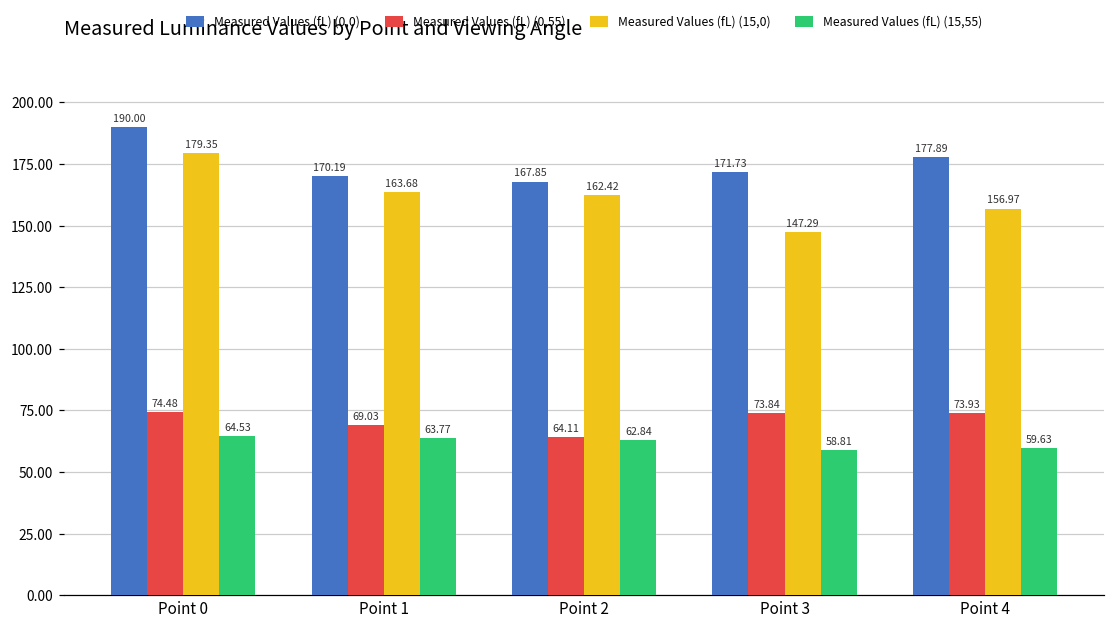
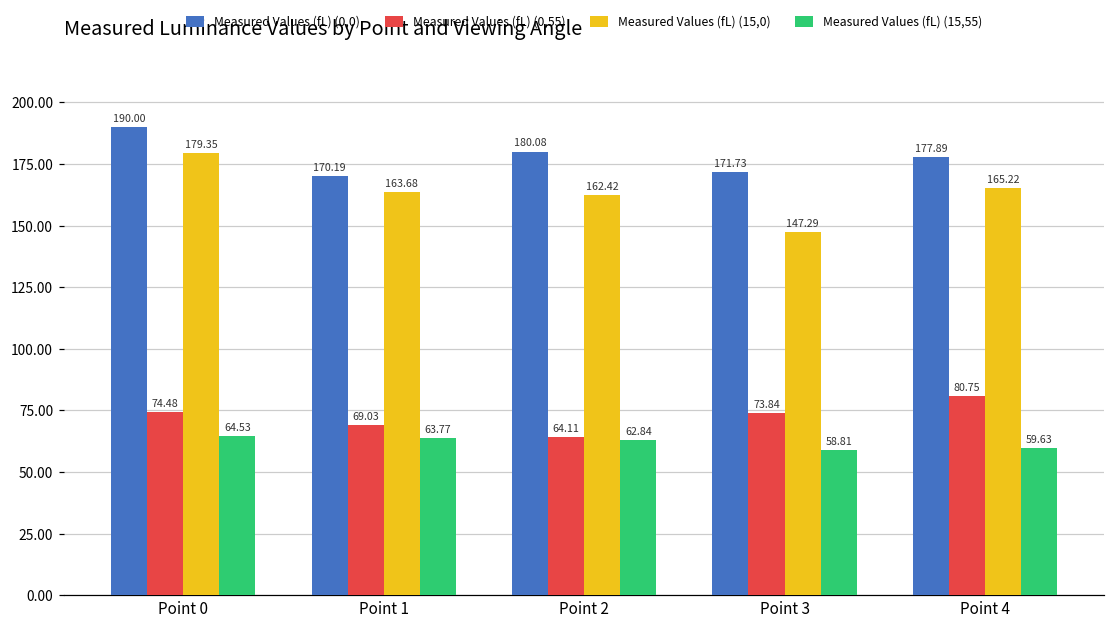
  {
    "Measured Values (fL) (0,0)": {
      "Point 0": 190.00,
      "Point 1": 170.19,
-     "Point 2": 167.85,
+     "Point 2": 180.08,
      "Point 3": 171.73,
      "Point 4": 177.89
    },
    "Measured Values (fL) (0,55)": {
      "Point 0": 74.48,
      "Point 1": 69.03,
      "Point 2": 64.11,
      "Point 3": 73.84,
-     "Point 4": 73.93
+     "Point 4": 80.75
    },
    "Measured Values (fL) (15,0)": {
      "Point 0": 179.35,
      "Point 1": 163.68,
      "Point 2": 162.42,
      "Point 3": 147.29,
-     "Point 4": 156.97
+     "Point 4": 165.22
    },
    "Measured Values (fL) (15,55)": {
      "Point 0": 64.53,
      "Point 1": 63.77,
      "Point 2": 62.84,
      "Point 3": 58.81,
      "Point 4": 59.63
    }
  }
